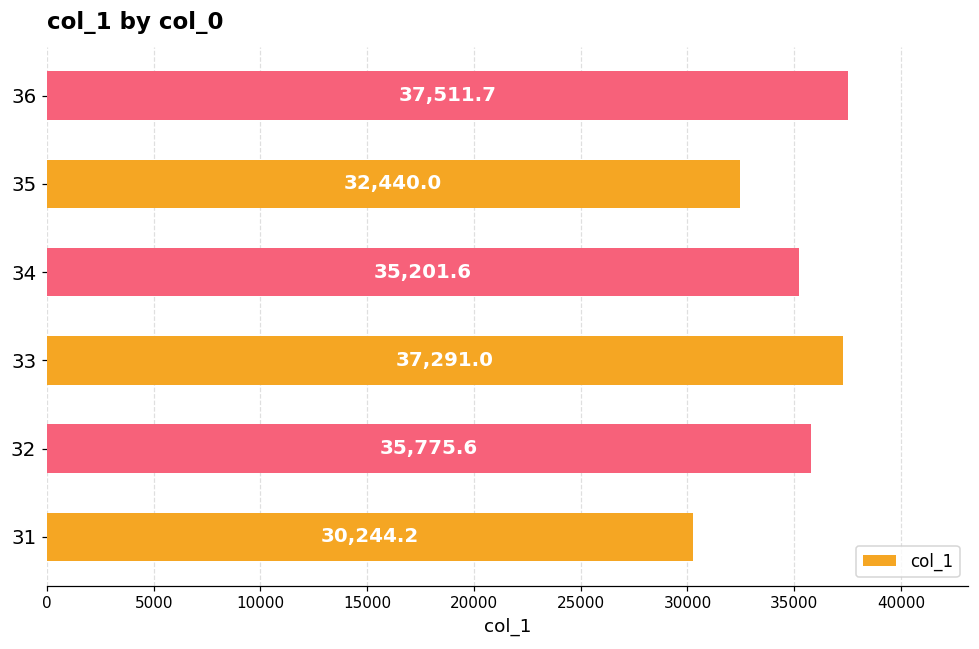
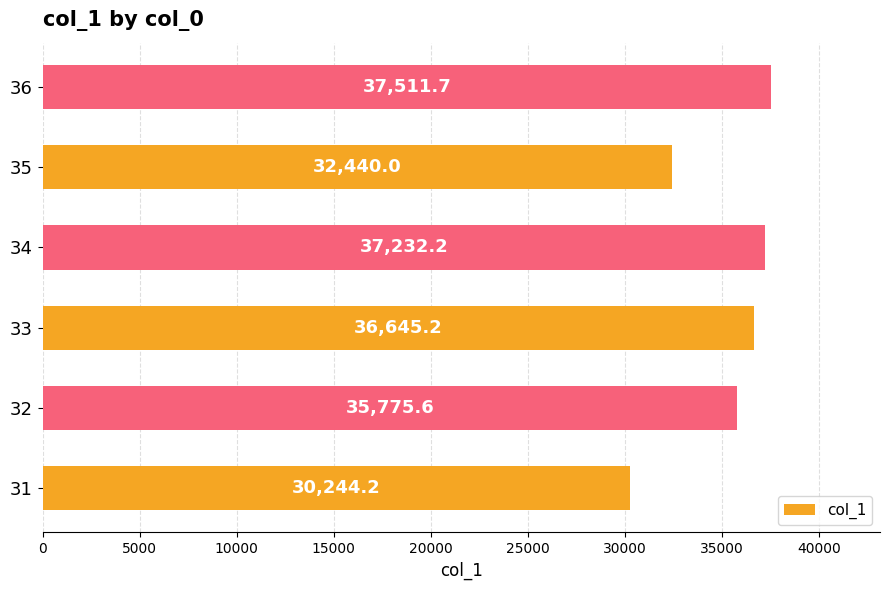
  {
    "36": "37,511.7",
    "35": "32,440.0",
-   "34": "35,201.6",
-   "33": "37,291.0",
+   "34": "37,232.2",
+   "33": "36,645.2",
    "32": "35,775.6",
    "31": "30,244.2"
  }
